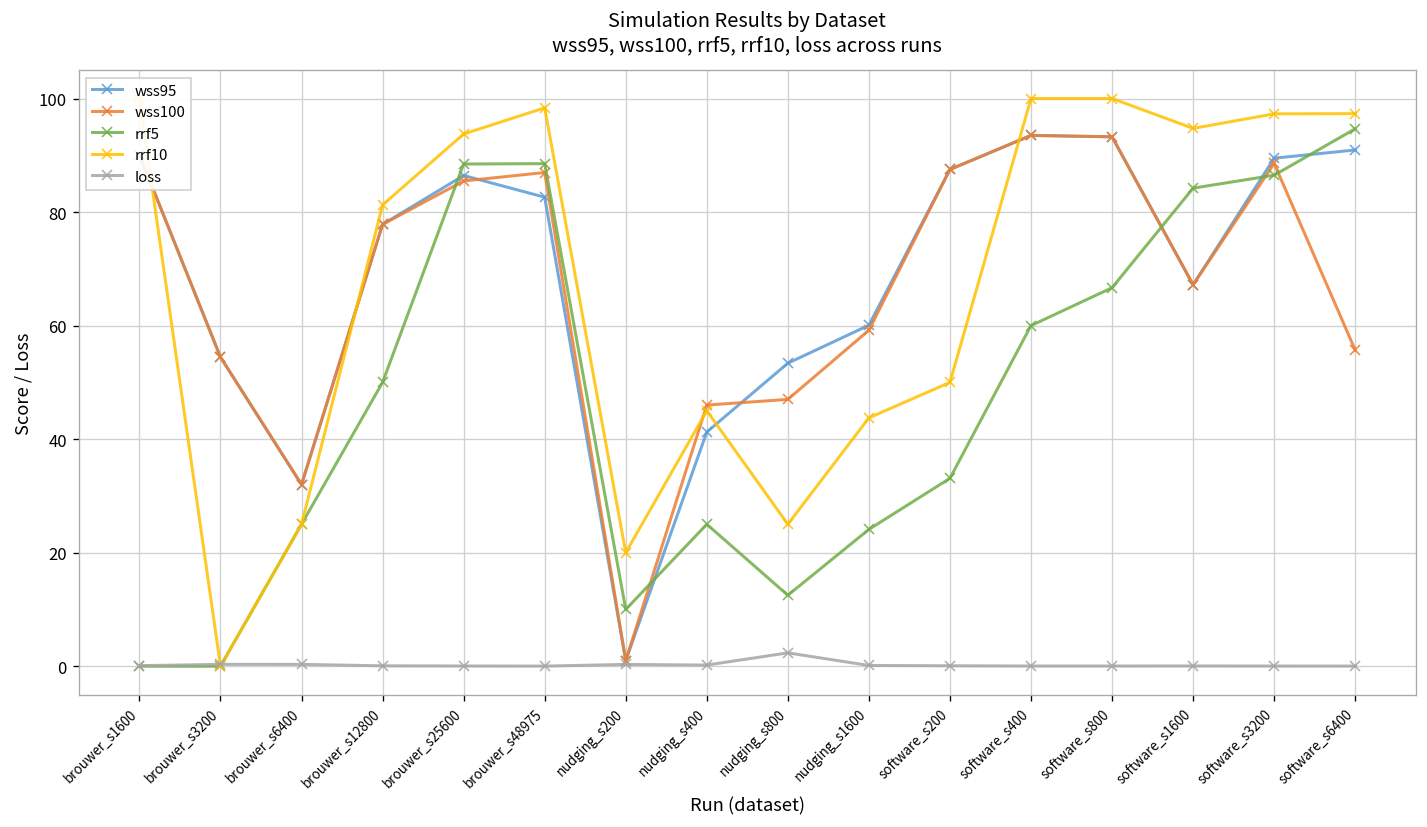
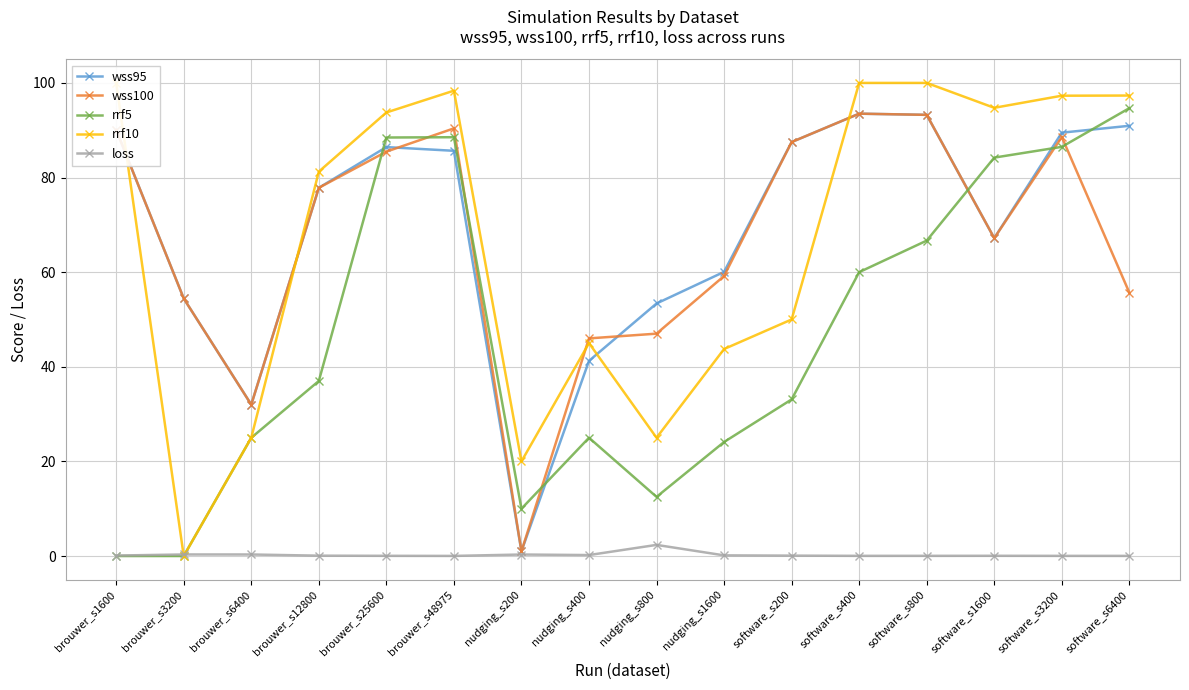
  {
    "wss95": {
      "brouwer_s25600": 86,
-     "brouwer_s48975": 83,
+     "brouwer_s48975": 86,
      "nudging_s400": 41,
      "nudging_s800": 53,
      "nudging_s1600": 60,
      "software_s3200": 89,
      "software_s6400": 91
    },
    "wss100": {
      "brouwer_s25600": 85,
-     "brouwer_s48975": 87,
+     "brouwer_s48975": 90,
      "nudging_s400": 46,
      "nudging_s800": 47,
      "nudging_s1600": 59,
      "software_s3200": 89,
      "software_s6400": 56
    },
    "rrf5": {
-     "brouwer_s12800": 50,
+     "brouwer_s12800": 37,
      "brouwer_s25600": 88,
      "brouwer_s48975": 89,
      "nudging_s200": 10,
      "nudging_s400": 25,
      "nudging_s800": 13,
      "nudging_s1600": 24,
      "software_s200": 33,
      "software_s400": 60,
      "software_s800": 67,
      "software_s1600": 84,
      "software_s3200": 86,
      "software_s6400": 95
    },
    "rrf10": {
      "brouwer_s12800": 81,
      "brouwer_s25600": 94,
      "brouwer_s48975": 98,
      "nudging_s200": 20,
      "nudging_s400": 45,
      "nudging_s800": 25,
      "nudging_s1600": 44,
      "software_s200": 50,
      "software_s400": 100,
      "software_s800": 100,
      "software_s1600": 95,
      "software_s3200": 97,
      "software_s6400": 97
    },
    "loss": {
      "brouwer_s6400": 0,
      "brouwer_s12800": 0,
      "brouwer_s25600": 0,
      "brouwer_s48975": 0,
      "nudging_s200": 0,
      "nudging_s400": 0,
      "nudging_s800": 2,
      "nudging_s1600": 0,
      "software_s200": 0,
      "software_s400": 0,
      "software_s800": 0,
      "software_s1600": 0,
      "software_s3200": 0,
      "software_s6400": 0
    }
  }
